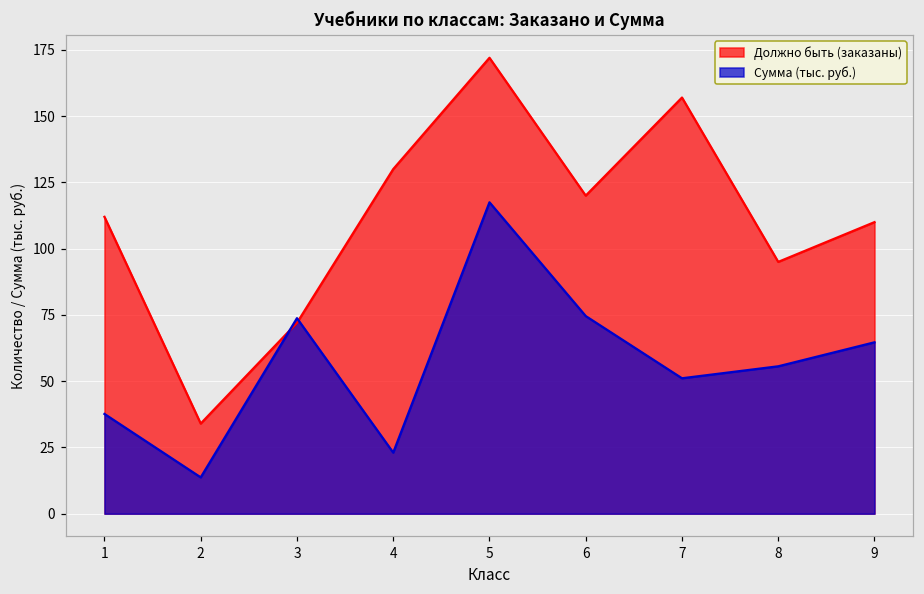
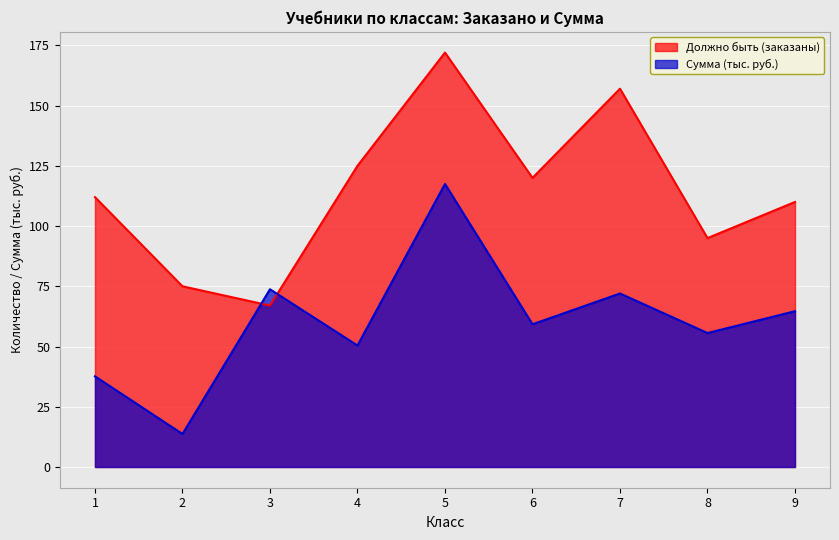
  {
    "Должно быть (заказаны)": {
      "1": 112,
-     "2": 34,
-     "3": 72,
-     "4": 130,
+     "2": 75,
+     "3": 67,
+     "4": 125,
      "5": 172,
      "6": 120,
      "7": 157,
      "8": 95,
      "9": 110
    },
    "Сумма (тыс. руб.)": {
      "1": 38,
      "2": 14,
      "3": 74,
-     "4": 23,
+     "4": 50,
      "5": 117,
-     "6": 75,
-     "7": 51,
+     "6": 59,
+     "7": 72,
      "8": 56,
      "9": 65
    }
  }
